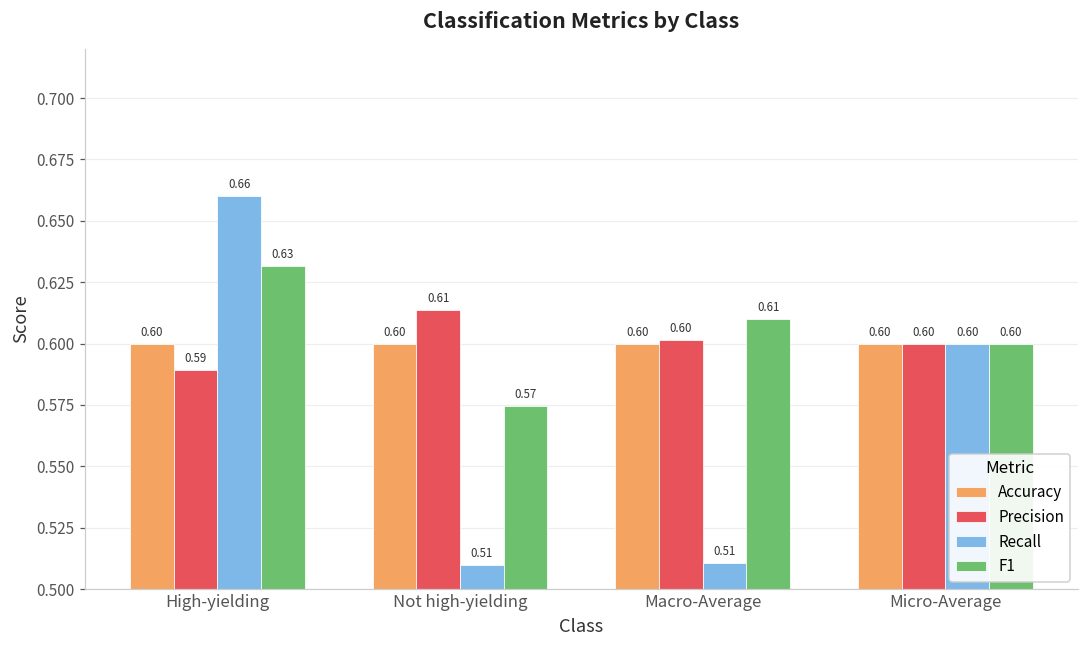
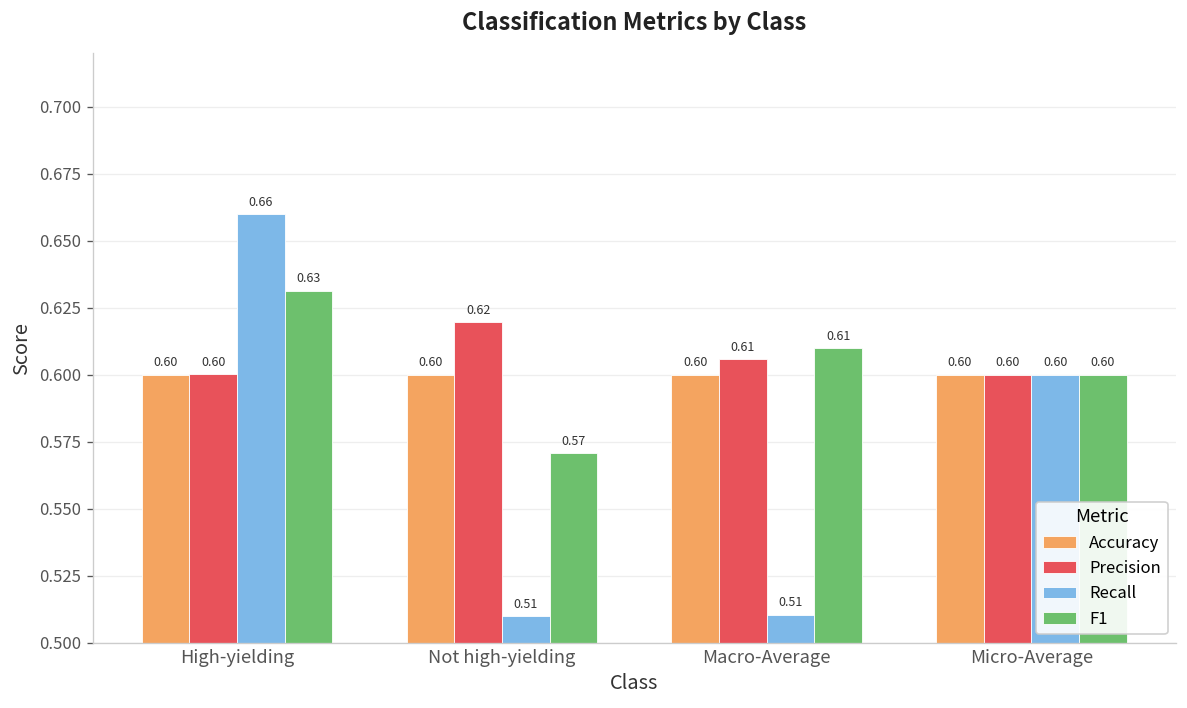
  {
    "Accuracy": {
      "High-yielding": 0.60,
      "Not high-yielding": 0.60,
      "Macro-Average": 0.60,
      "Micro-Average": 0.60
    },
    "Precision": {
-     "High-yielding": 0.59,
-     "Not high-yielding": 0.61,
-     "Macro-Average": 0.60,
+     "High-yielding": 0.60,
+     "Not high-yielding": 0.62,
+     "Macro-Average": 0.61,
      "Micro-Average": 0.60
    },
    "Recall": {
      "High-yielding": 0.66,
      "Not high-yielding": 0.51,
      "Macro-Average": 0.51,
      "Micro-Average": 0.60
    },
    "F1": {
-     "Not high-yielding": 0.574
+     "Not high-yielding": 0.571
    }
  }
